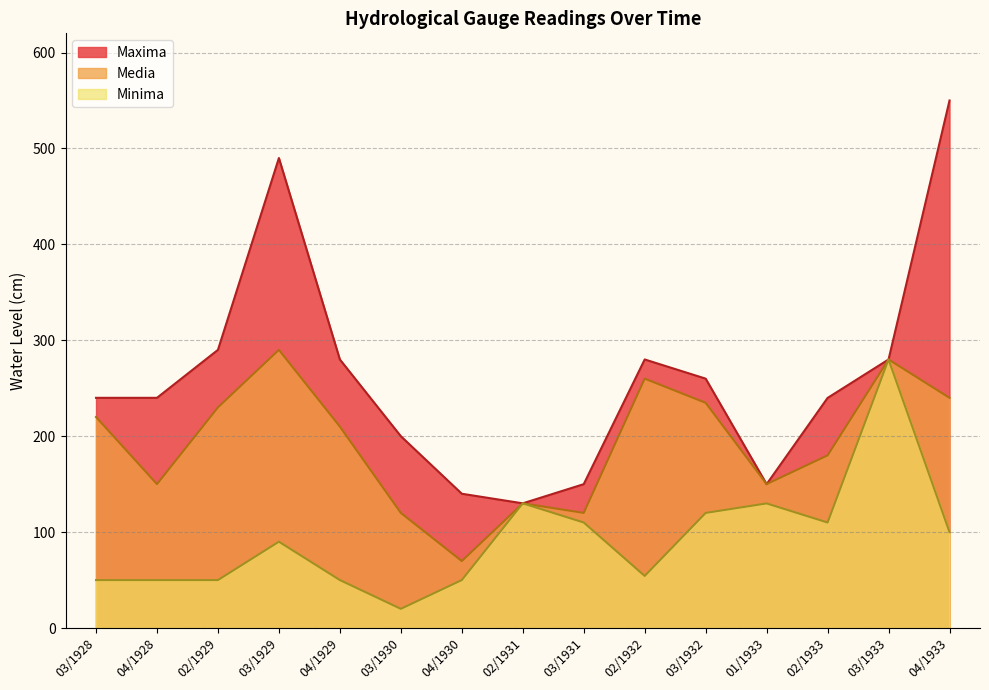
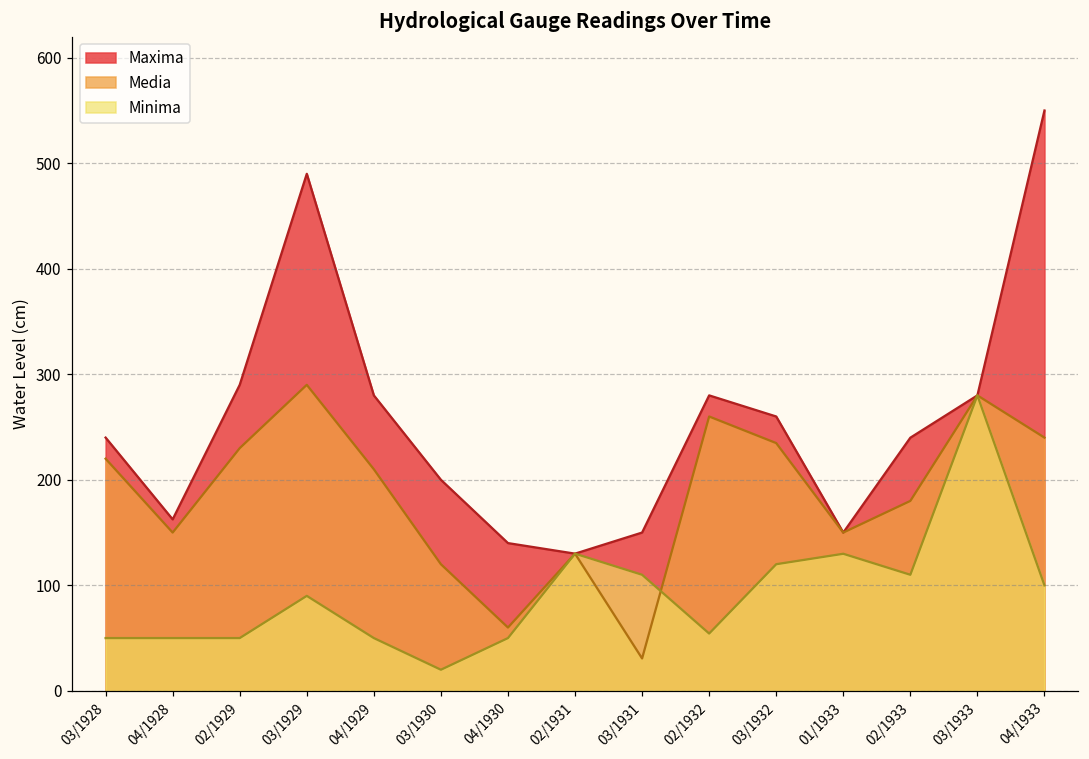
  {
    "Maxima": {
      "03/1928": 240,
-     "04/1928": 240,
+     "04/1928": 160,
      "02/1929": 290,
      "03/1929": 490,
      "04/1929": 280,
      "03/1930": 200,
      "04/1930": 140,
      "03/1931": 150,
      "02/1932": 280,
      "03/1932": 260,
      "02/1933": 240,
      "04/1933": 550
    },
    "Media": {
      "03/1928": 220,
      "04/1928": 150,
      "02/1929": 230,
      "03/1929": 290,
      "04/1929": 210,
      "03/1930": 120,
-     "04/1930": 70,
-     "03/1931": 120,
+     "04/1930": 60,
+     "03/1931": 30,
      "02/1932": 260,
      "03/1932": 230,
      "02/1933": 180,
      "04/1933": 240
    },
    "Minima": {
      "03/1928": 50,
      "04/1928": 50,
      "02/1929": 50,
      "03/1929": 90,
      "04/1929": 50,
      "03/1930": 20,
      "04/1930": 50,
      "03/1931": 110,
      "02/1932": 50,
      "03/1932": 120,
      "01/1933": 130,
      "02/1933": 110,
      "04/1933": 100
    }
  }
